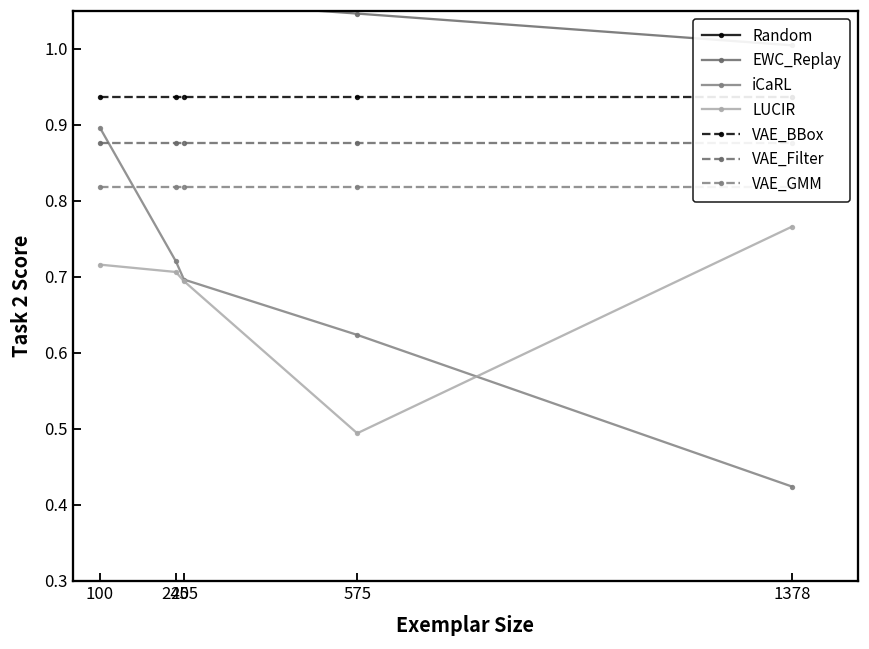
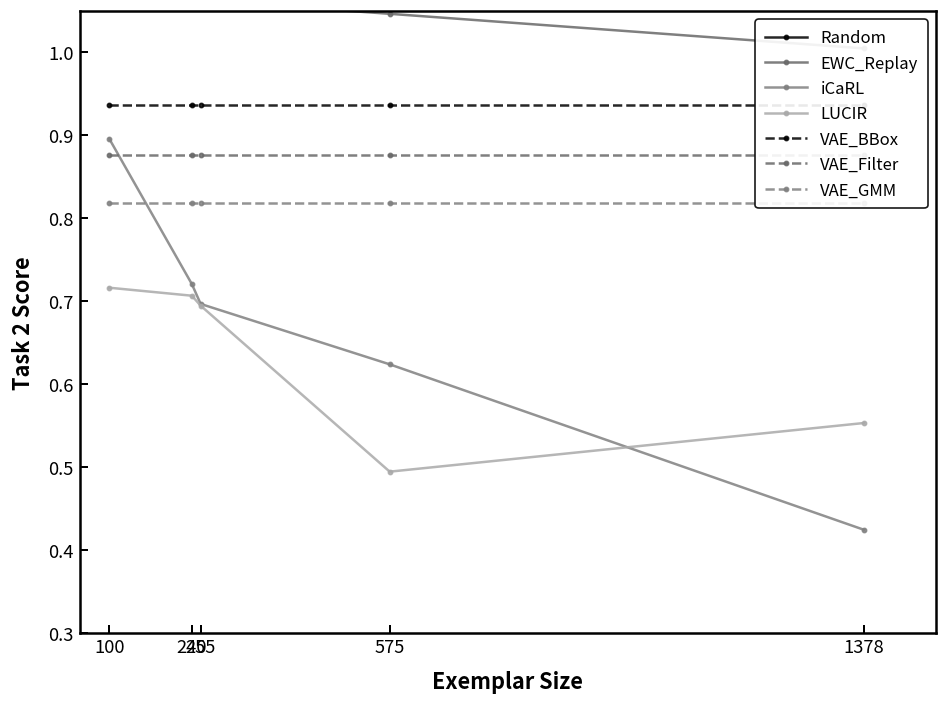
  {
    "LUCIR": {
      "100": 0.72,
      "575": 0.49,
-     "1378": 0.77
+     "1378": 0.55
    }
  }
